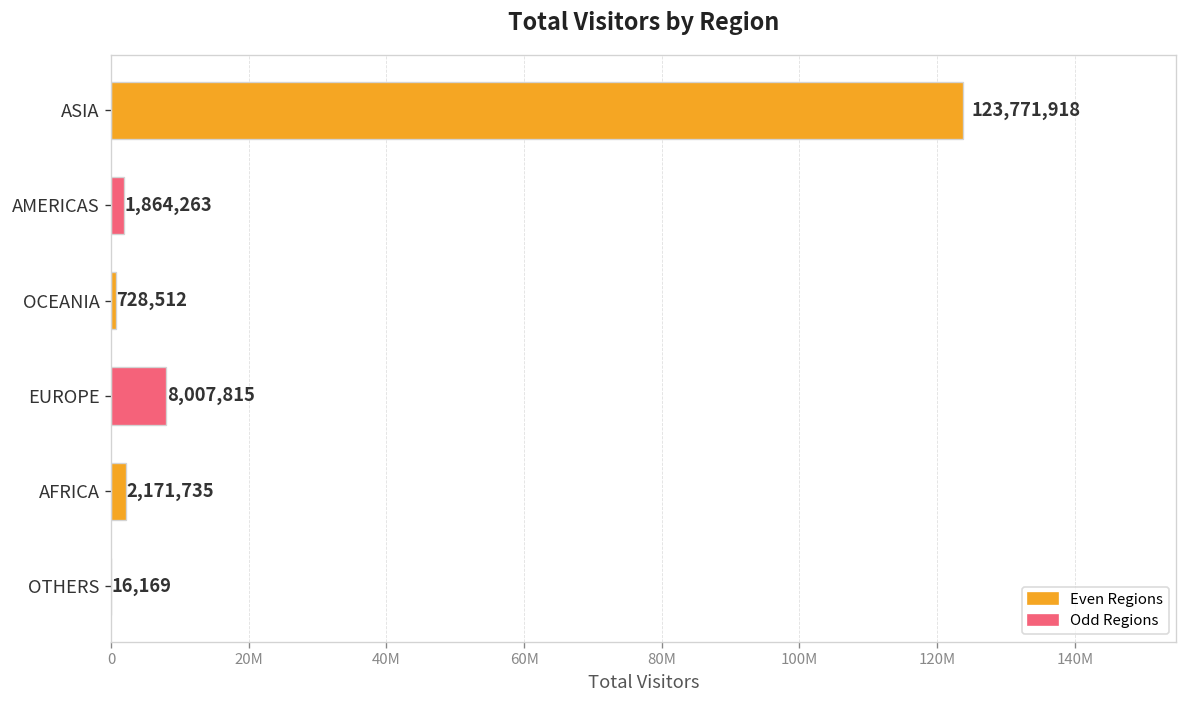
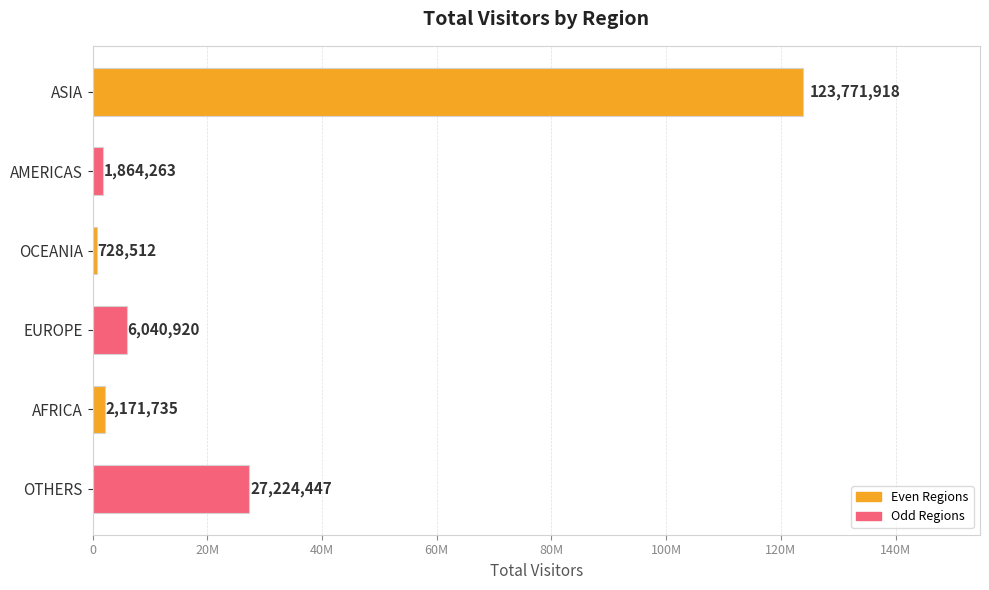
  {
    "ASIA": "123,771,918",
    "AMERICAS": "1,864,263",
    "OCEANIA": "728,512",
-   "EUROPE": "8,007,815",
+   "EUROPE": "6,040,920",
    "AFRICA": "2,171,735",
-   "OTHERS": "16,169"
+   "OTHERS": "27,224,447"
  }
